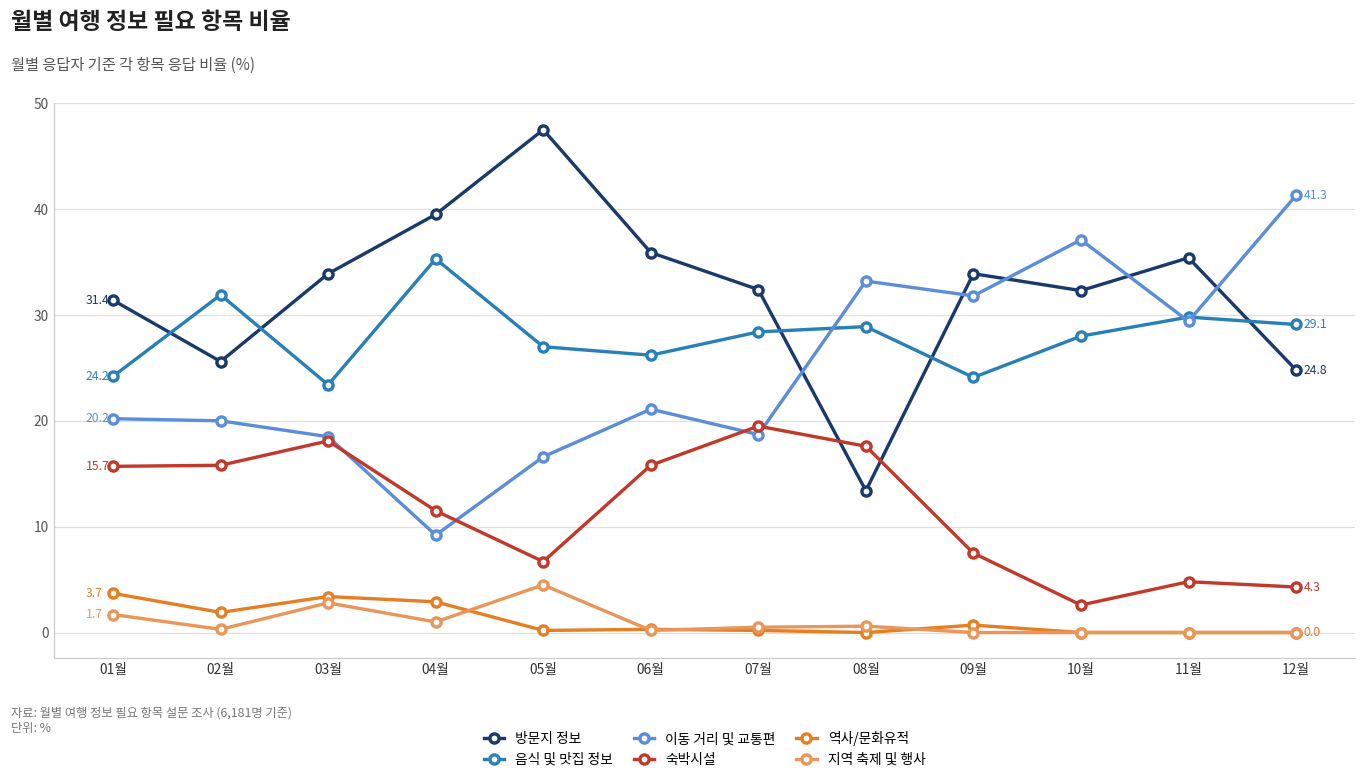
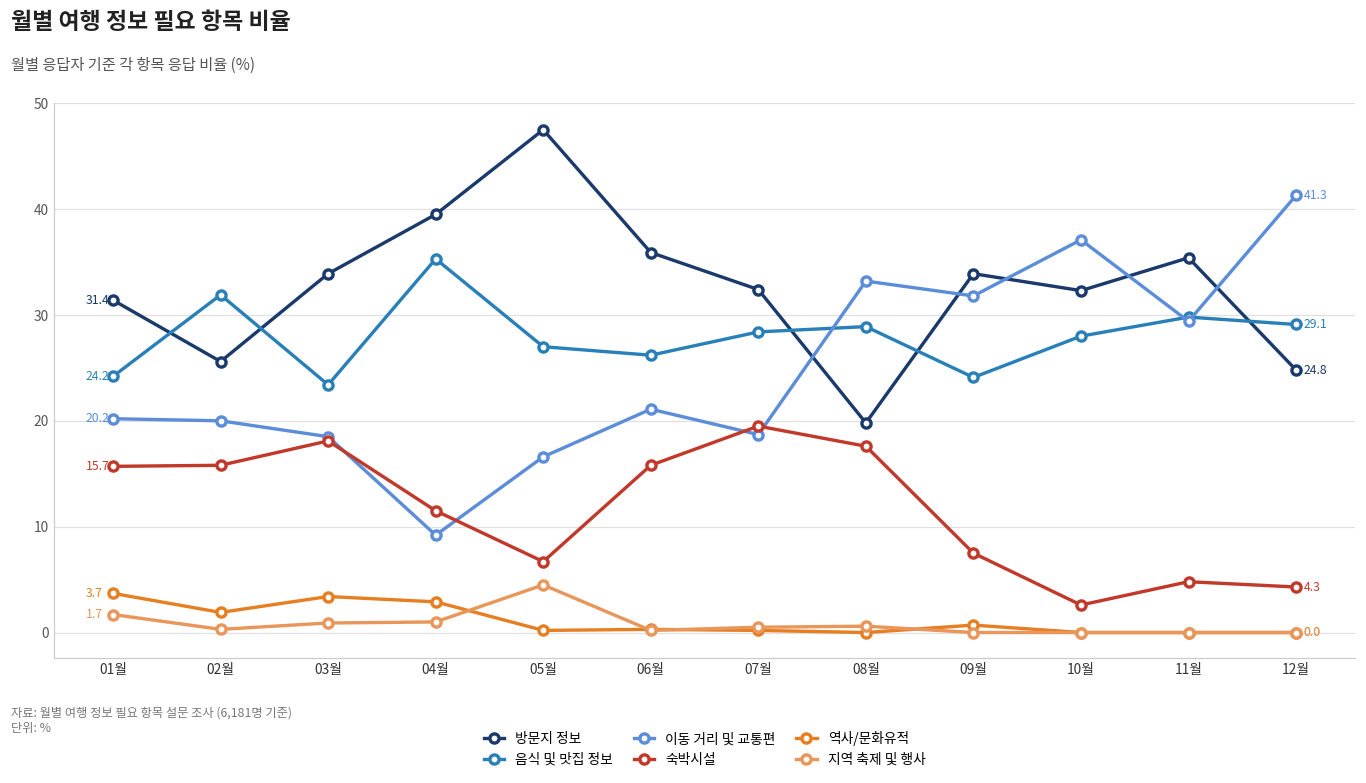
  {
    "방문지 정보": {
      "02월": 26,
      "03월": 34,
      "04월": 40,
      "05월": 48,
      "06월": 36,
      "07월": 32,
-     "08월": 13,
+     "08월": 20,
      "09월": 34,
      "10월": 32,
      "11월": 35
    },
    "음식 및 맛집 정보": {
      "01월": 24.2,
      "12월": 29.1
    },
    "이동 거리 및 교통편": {
      "01월": 20.2,
      "12월": 41.3
    },
    "숙박시설": {
      "01월": 15.7,
      "12월": 4.3
    },
    "역사/문화유적": {
      "01월": 3.7
    },
    "지역 축제 및 행사": {
      "02월": 0,
-     "03월": 3,
+     "03월": 1,
      "04월": 1,
      "05월": 5,
      "07월": 1,
      "08월": 1,
      "09월": 0
    }
  }
